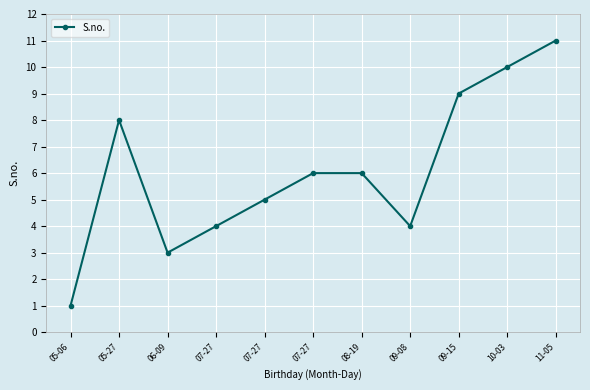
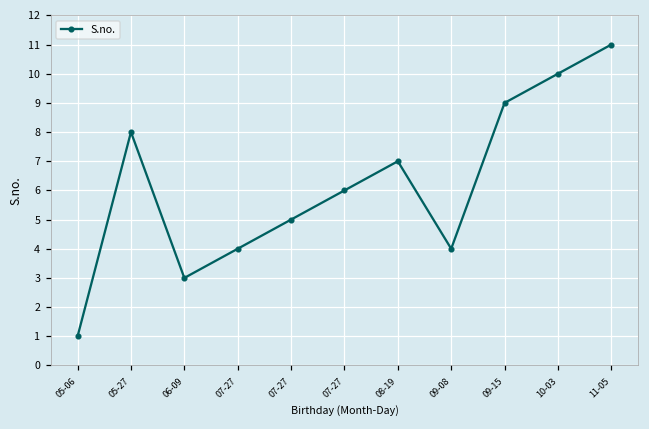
  {
    "05-06": 1,
    "05-27": 8,
    "06-09": 3,
-   "08-19": 6,
+   "08-19": 7,
    "09-08": 4,
    "09-15": 9,
    "10-03": 10,
    "11-05": 11
  }
